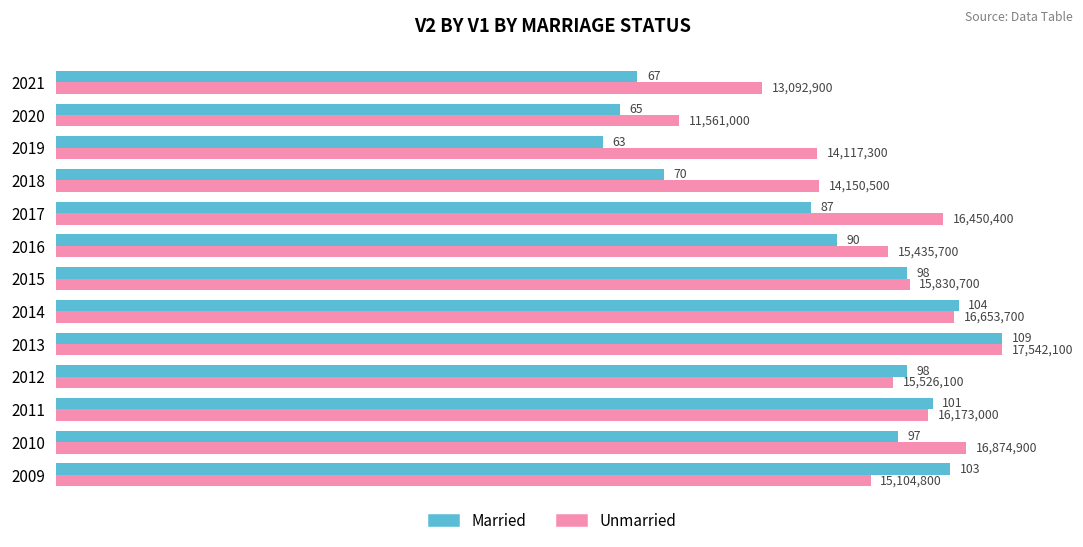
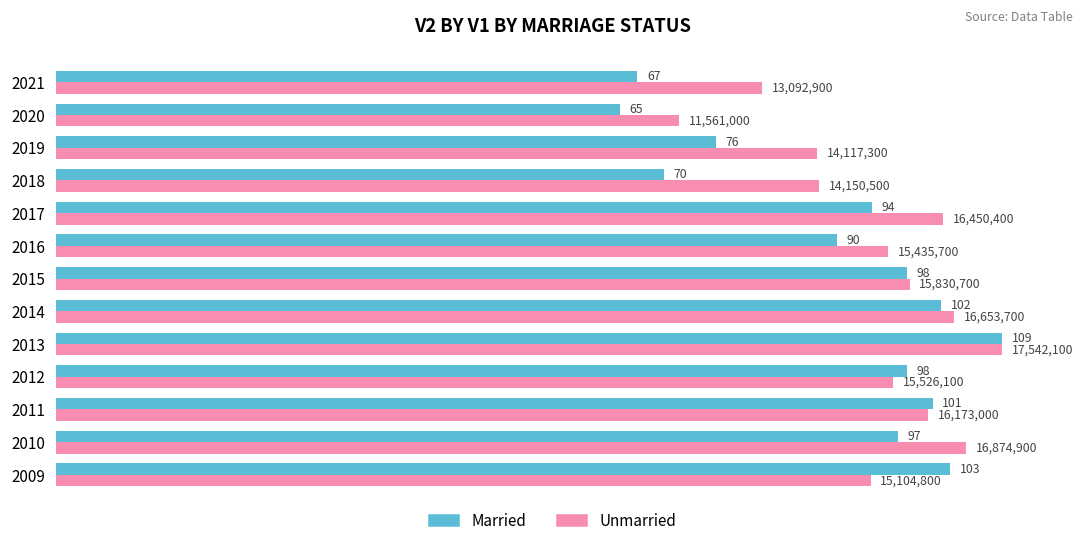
  {
    "Married": {
      "2021": 67,
      "2020": 65,
-     "2019": 63,
+     "2019": 76,
      "2018": 70,
-     "2017": 87,
+     "2017": 94,
      "2016": 90,
-     "2014": 104,
+     "2014": 102,
      "2013": 109,
      "2012": 98,
      "2011": 101,
      "2010": 97,
      "2009": 103
    },
    "Unmarried": {
      "2015": 98
    }
  }
